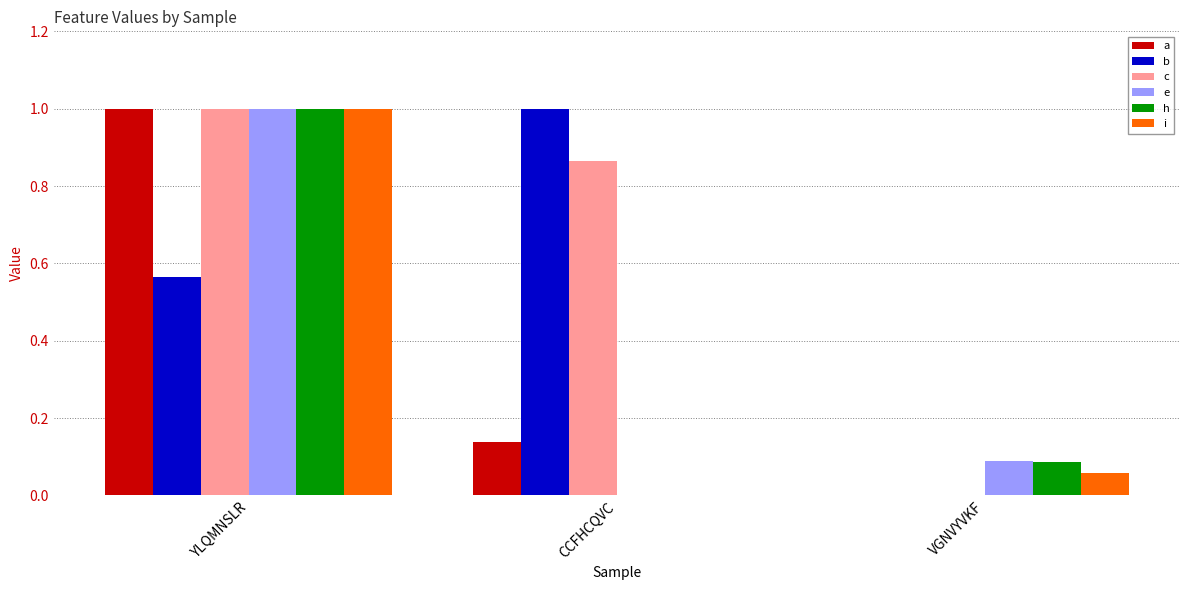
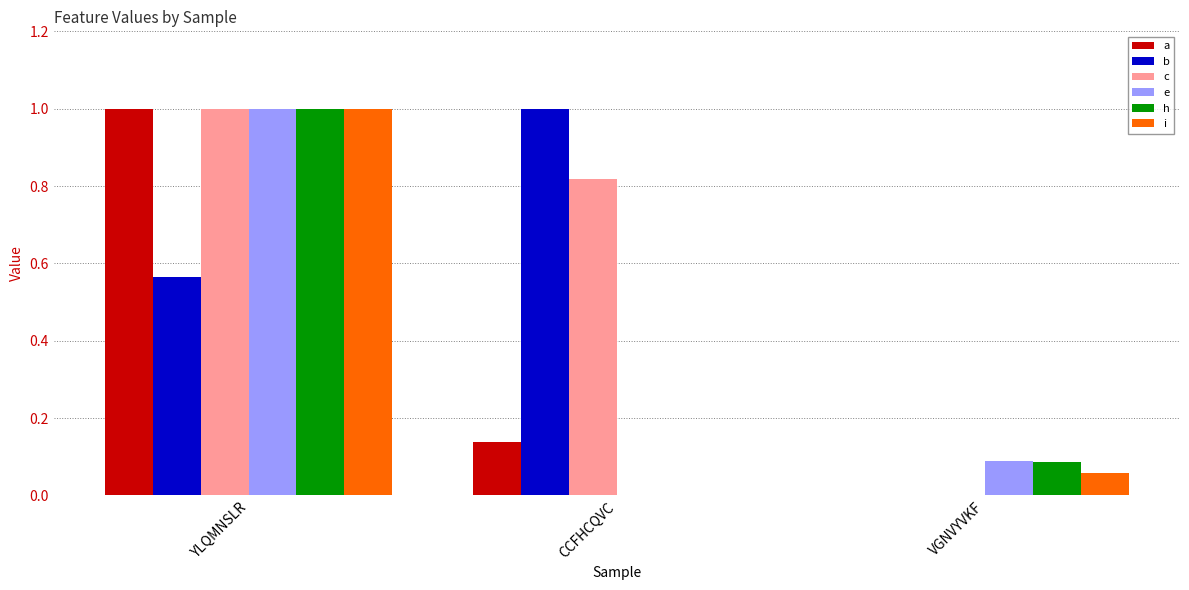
  {
    "a": {
      "YLQMNSLR": 1.00,
      "CCFHCQVC": 0.14,
      "VGNVYVKF": 0.00
    },
    "b": {
      "YLQMNSLR": 0.56,
      "CCFHCQVC": 1.00,
      "VGNVYVKF": 0.00
    },
    "c": {
      "YLQMNSLR": 1.00,
-     "CCFHCQVC": 0.86,
+     "CCFHCQVC": 0.82,
      "VGNVYVKF": 0.00
    },
    "e": {
      "YLQMNSLR": 1.00,
      "CCFHCQVC": 0.00,
      "VGNVYVKF": 0.09
    },
    "h": {
      "YLQMNSLR": 1.00,
      "CCFHCQVC": 0.00,
      "VGNVYVKF": 0.09
    },
    "i": {
      "YLQMNSLR": 1.00,
      "CCFHCQVC": 0.00,
      "VGNVYVKF": 0.06
    }
  }
